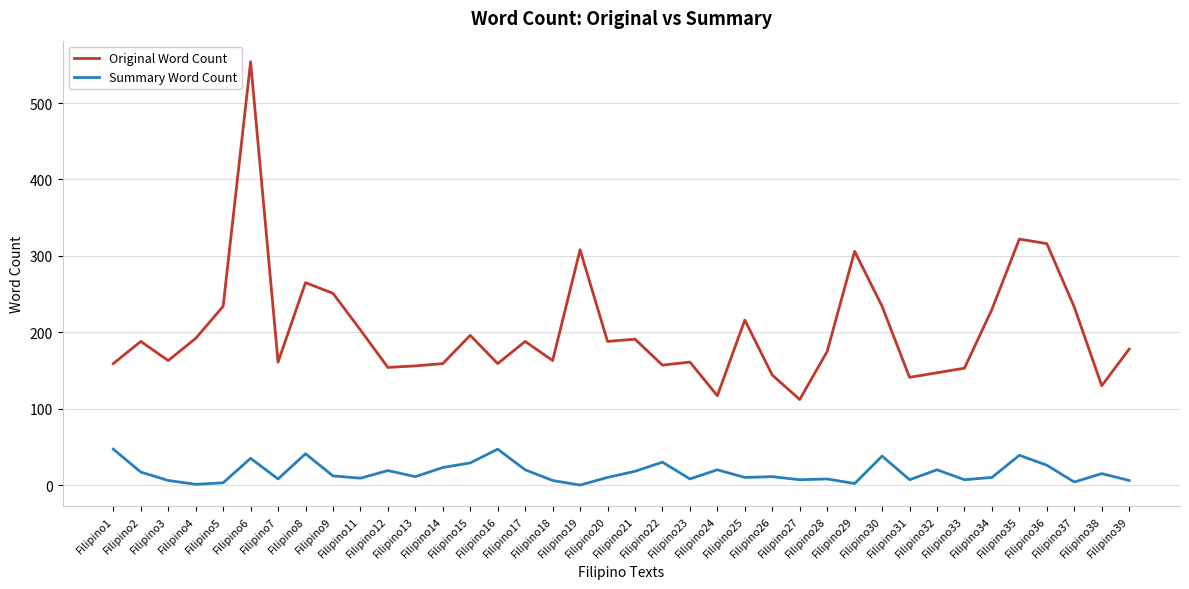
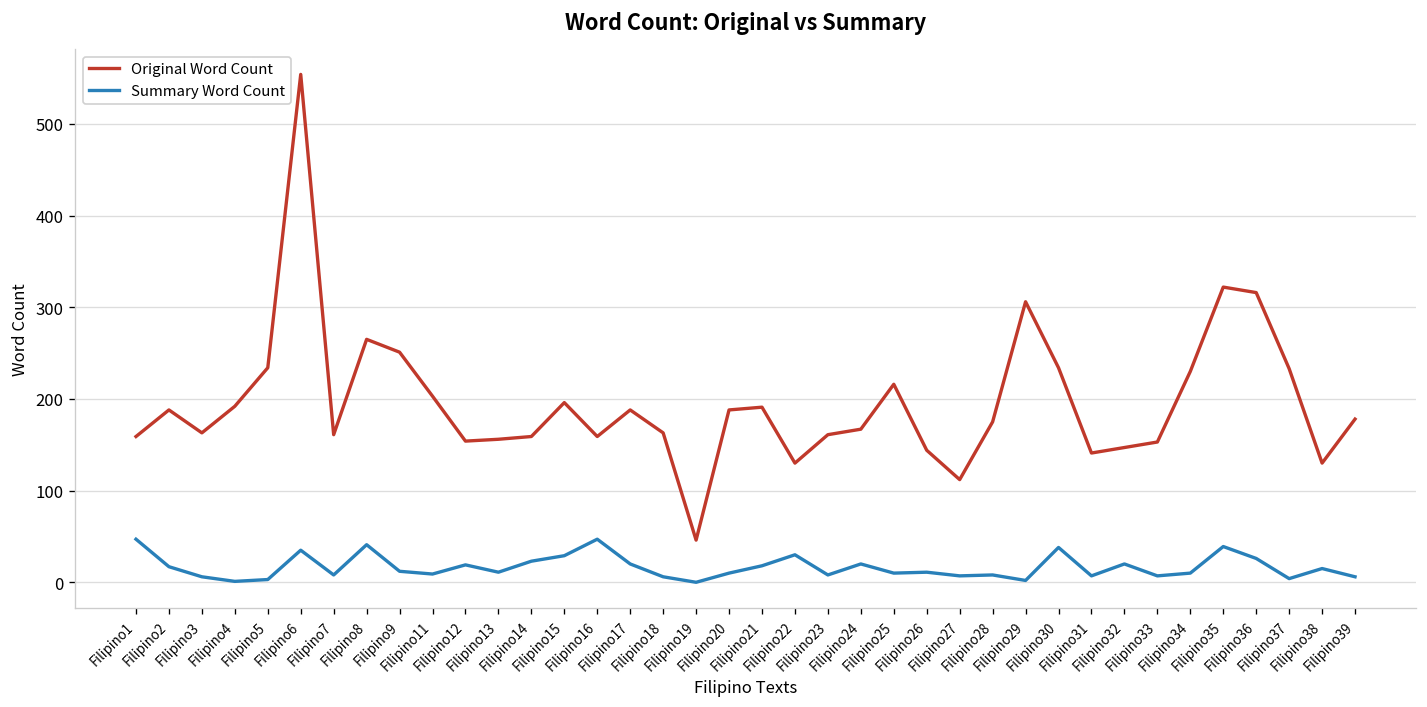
  {
    "Original Word Count": {
      "Filipino1": 160,
      "Filipino2": 190,
      "Filipino3": 160,
      "Filipino4": 190,
      "Filipino5": 230,
      "Filipino6": 550,
      "Filipino7": 160,
      "Filipino8": 270,
      "Filipino9": 250,
      "Filipino11": 200,
      "Filipino12": 150,
      "Filipino13": 160,
      "Filipino14": 160,
      "Filipino15": 200,
      "Filipino16": 160,
      "Filipino17": 190,
      "Filipino18": 160,
-     "Filipino19": 310,
+     "Filipino19": 50,
      "Filipino20": 190,
      "Filipino21": 190,
-     "Filipino22": 160,
+     "Filipino22": 130,
      "Filipino23": 160,
-     "Filipino24": 120,
+     "Filipino24": 170,
      "Filipino25": 220,
      "Filipino26": 140,
      "Filipino27": 110,
      "Filipino28": 180,
      "Filipino29": 310,
      "Filipino30": 230,
      "Filipino31": 140,
      "Filipino32": 150,
      "Filipino33": 150,
      "Filipino34": 230,
      "Filipino35": 320,
      "Filipino36": 320,
      "Filipino37": 230,
      "Filipino38": 130,
      "Filipino39": 180
    },
    "Summary Word Count": {
      "Filipino1": 50,
      "Filipino2": 20,
      "Filipino3": 10,
      "Filipino4": 0,
      "Filipino5": 0,
      "Filipino6": 40,
      "Filipino7": 10,
      "Filipino8": 40,
      "Filipino9": 10,
      "Filipino11": 10,
      "Filipino12": 20,
      "Filipino13": 10,
      "Filipino14": 20,
      "Filipino15": 30,
      "Filipino16": 50,
      "Filipino17": 20,
      "Filipino18": 10,
      "Filipino19": 0,
      "Filipino20": 10,
      "Filipino21": 20,
      "Filipino22": 30,
      "Filipino23": 10,
      "Filipino24": 20,
      "Filipino25": 10,
      "Filipino26": 10,
      "Filipino27": 10,
      "Filipino28": 10,
      "Filipino29": 0,
      "Filipino30": 40,
      "Filipino31": 10,
      "Filipino32": 20,
      "Filipino33": 10,
      "Filipino34": 10,
      "Filipino35": 40,
      "Filipino36": 30,
      "Filipino37": 0,
      "Filipino38": 20,
      "Filipino39": 10
    }
  }
